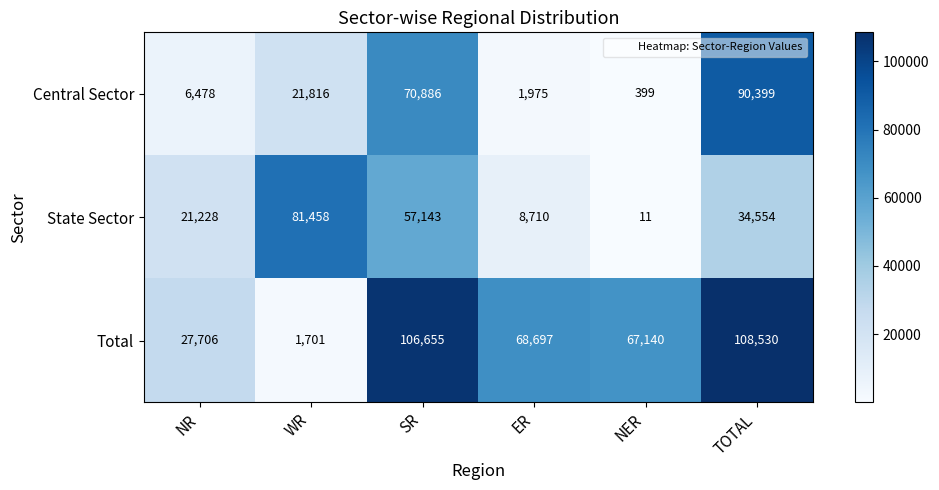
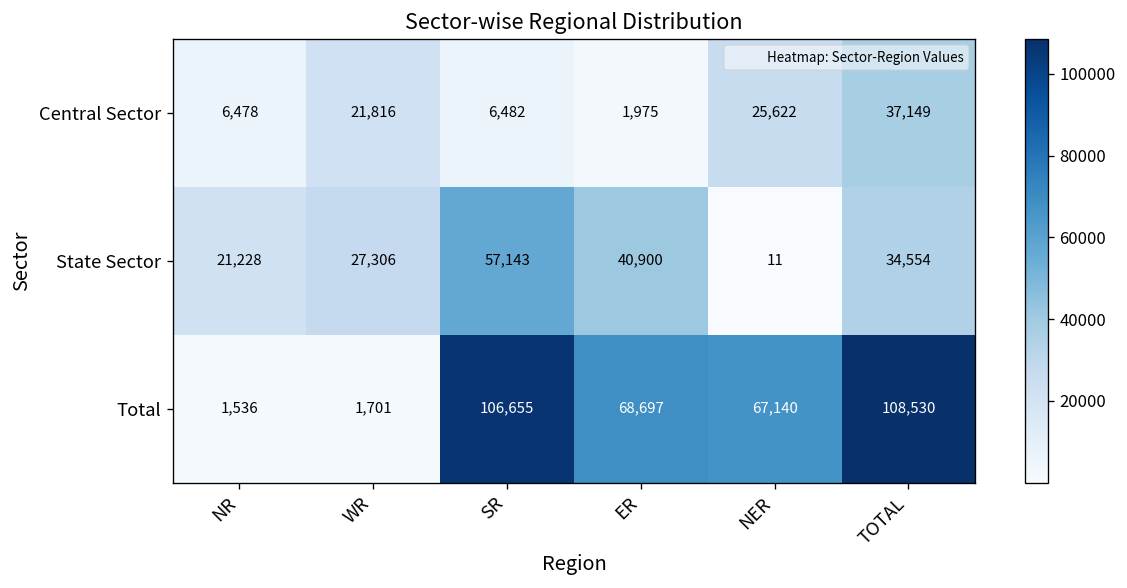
  {
    "Central Sector": {
      "NR": "6,478",
      "WR": "21,816",
-     "SR": "70,886",
+     "SR": "6,482",
      "ER": "1,975",
-     "NER": "399",
-     "TOTAL": "90,399"
+     "NER": "25,622",
+     "TOTAL": "37,149"
    },
    "State Sector": {
      "NR": "21,228",
-     "WR": "81,458",
+     "WR": "27,306",
      "SR": "57,143",
-     "ER": "8,710",
+     "ER": "40,900",
      "NER": "11",
      "TOTAL": "34,554"
    },
    "Total": {
-     "NR": "27,706",
+     "NR": "1,536",
      "WR": "1,701",
      "SR": "106,655",
      "ER": "68,697",
      "NER": "67,140",
      "TOTAL": "108,530"
    }
  }
